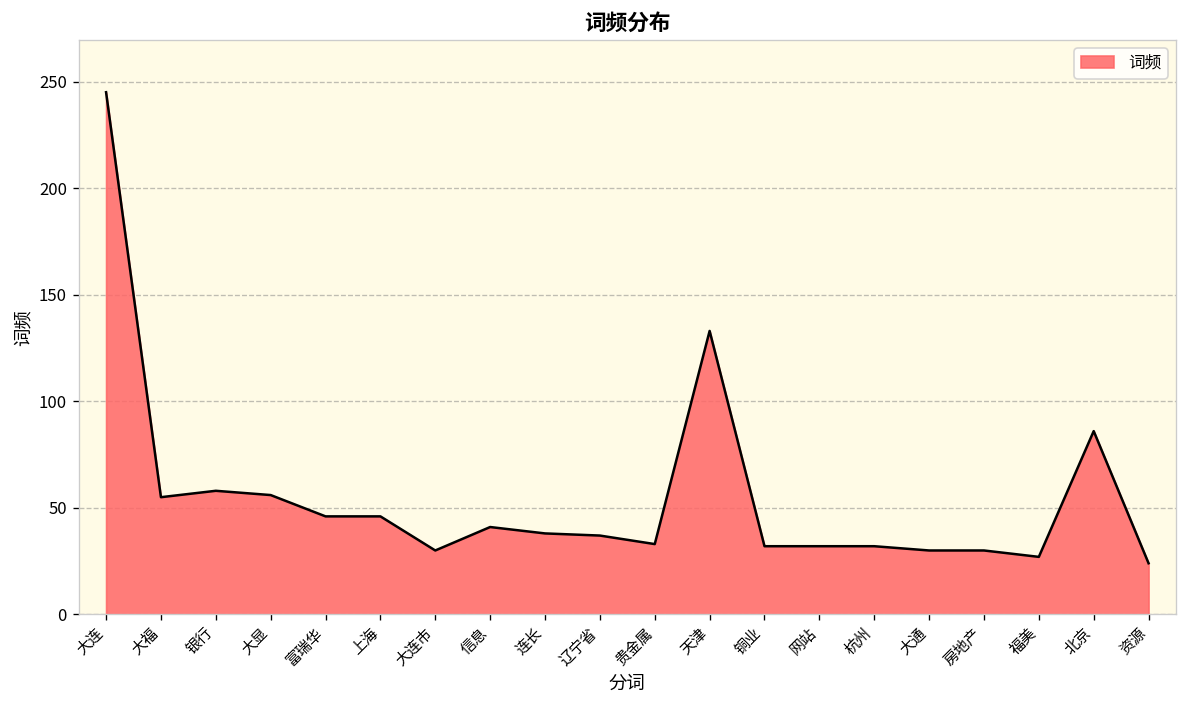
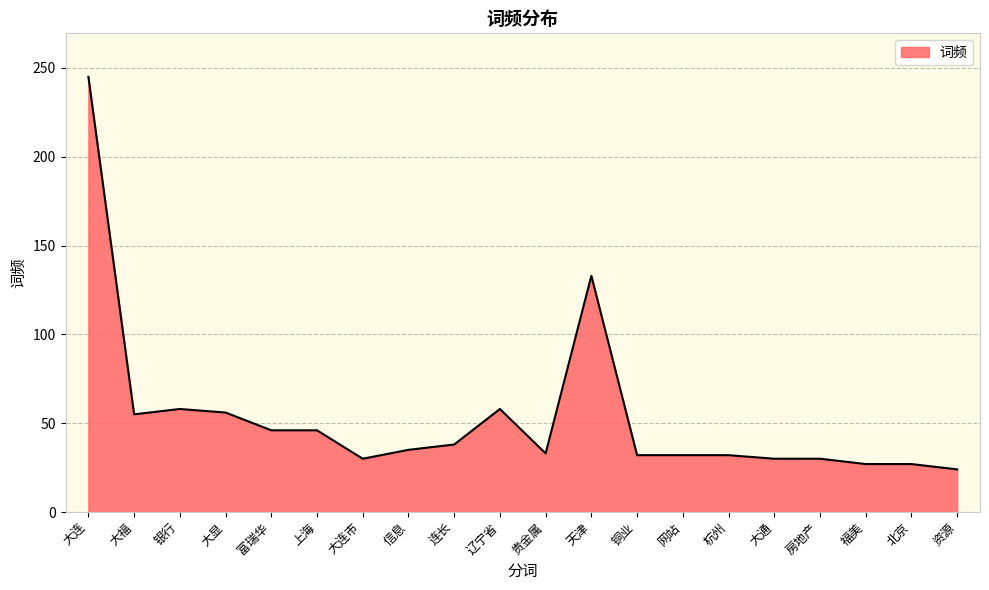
  {
    "大连": 245,
    "大福": 55,
    "银行": 58,
    "大显": 56,
    "富瑞华": 46,
    "上海": 46,
    "大连市": 30,
-   "信息": 41,
+   "信息": 35,
    "连长": 38,
-   "辽宁省": 37,
+   "辽宁省": 58,
    "贵金属": 33,
    "天津": 133,
    "铜业": 32,
    "网站": 32,
    "杭州": 32,
    "大通": 30,
    "房地产": 30,
    "福美": 27,
-   "北京": 86,
+   "北京": 27,
    "资源": 24
  }
